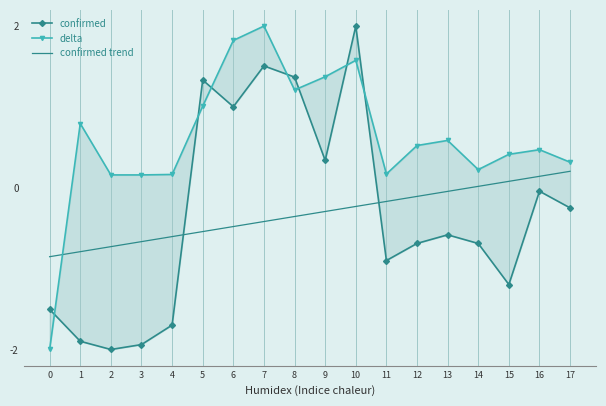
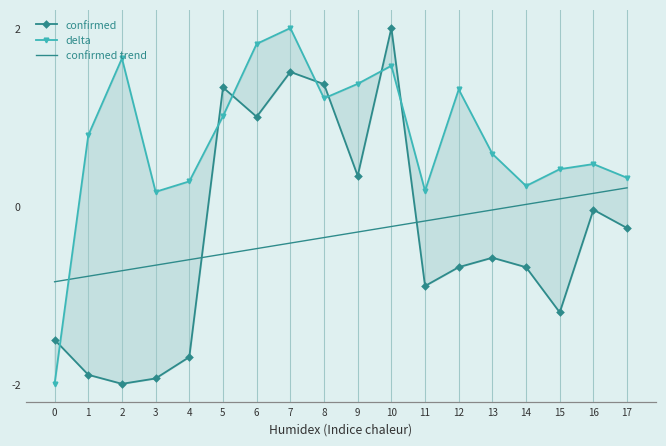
  {
    "delta": {
      "0": -2.0,
-     "2": 0.2,
-     "4": 0.2,
+     "2": 1.7,
+     "4": 0.3,
      "5": 1.0,
      "8": 1.2,
      "10": 1.6,
-     "12": 0.5
+     "12": 1.3
    }
  }
